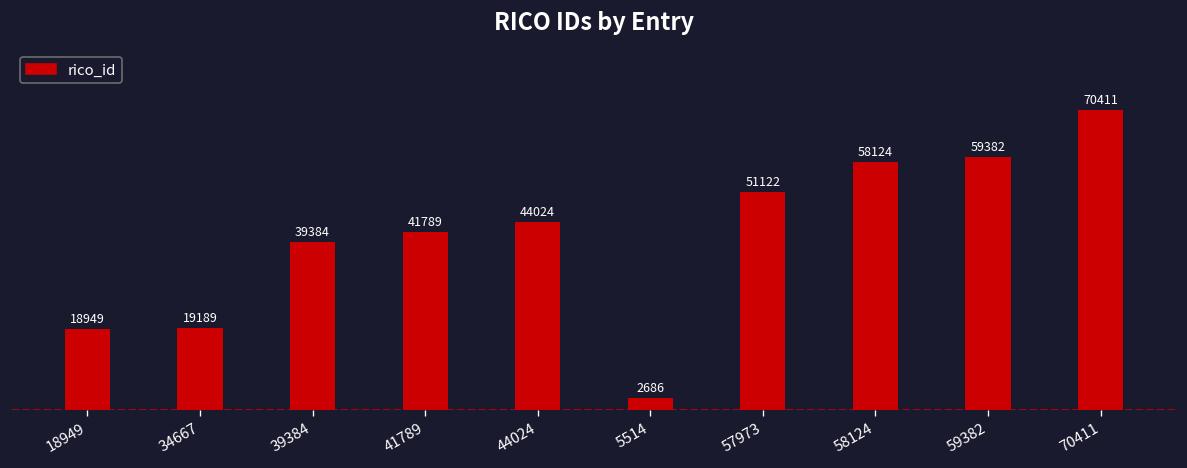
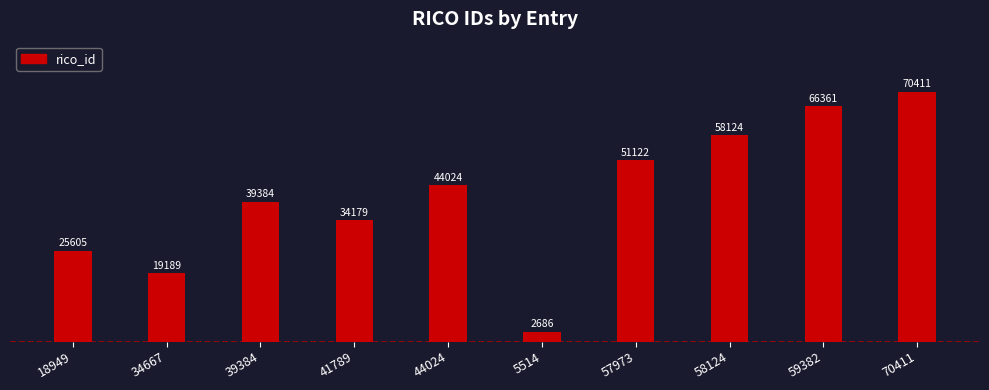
  {
-   "18949": 18949,
+   "18949": 25605,
    "34667": 19189,
    "39384": 39384,
-   "41789": 41789,
+   "41789": 34179,
    "44024": 44024,
    "5514": 2686,
    "57973": 51122,
    "58124": 58124,
-   "59382": 59382,
+   "59382": 66361,
    "70411": 70411
  }
